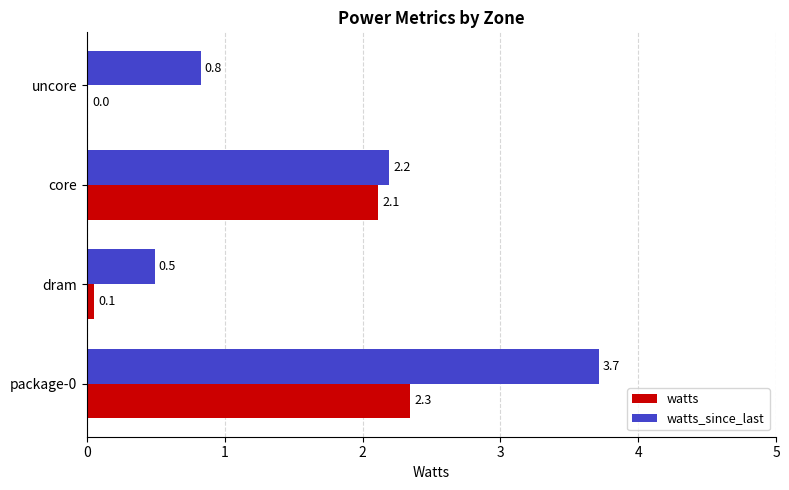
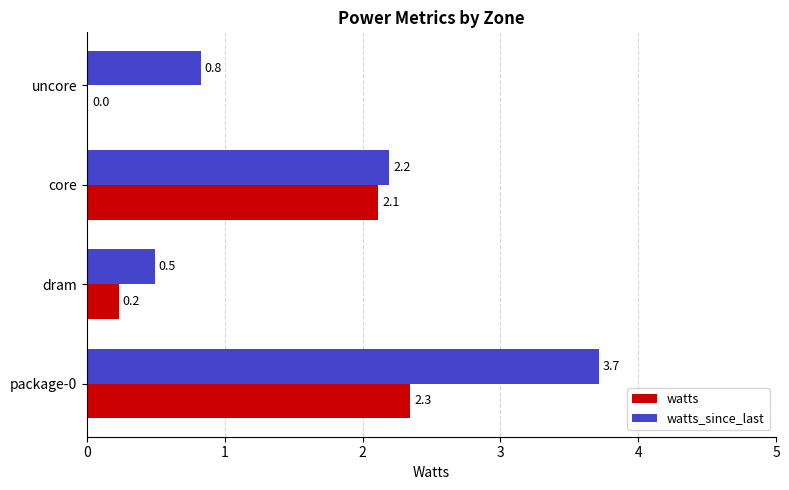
  {
    "watts": {
      "uncore": 0.0,
      "core": 2.1,
-     "dram": 0.1,
+     "dram": 0.2,
      "package-0": 2.3
    },
    "watts_since_last": {
      "uncore": 0.8,
      "core": 2.2,
      "dram": 0.5,
      "package-0": 3.7
    }
  }
